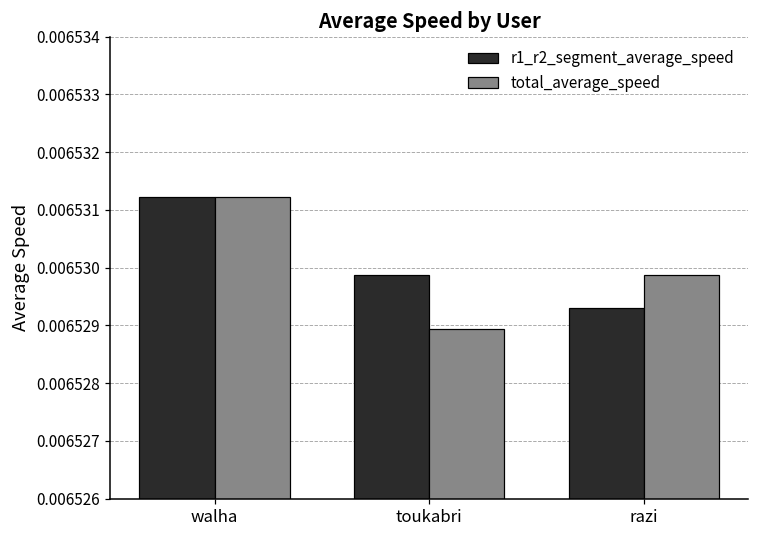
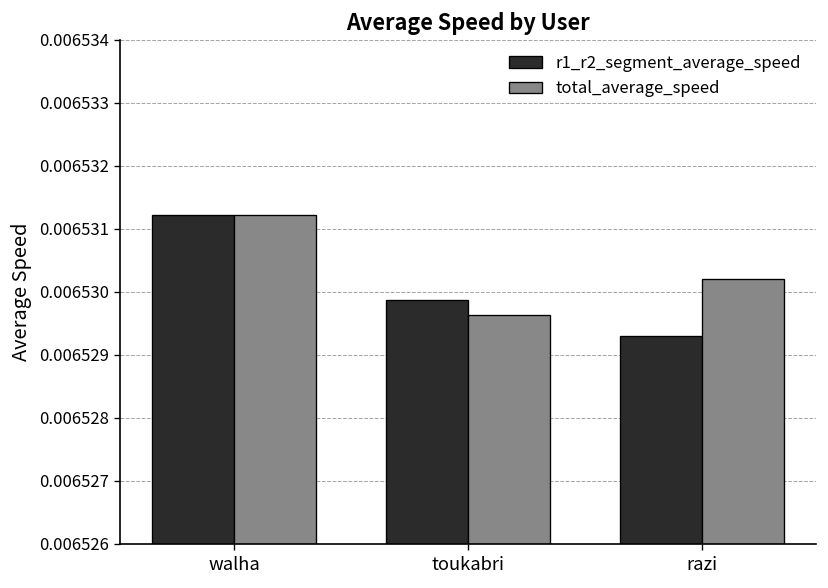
  {
    "r1_r2_segment_average_speed": {
      "walha": 0.0065312,
      "toukabri": 0.0065299,
      "razi": 0.0065293
    },
    "total_average_speed": {
      "walha": 0.0065312,
-     "toukabri": 0.0065289,
-     "razi": 0.0065299
+     "toukabri": 0.0065296,
+     "razi": 0.0065302
    }
  }
